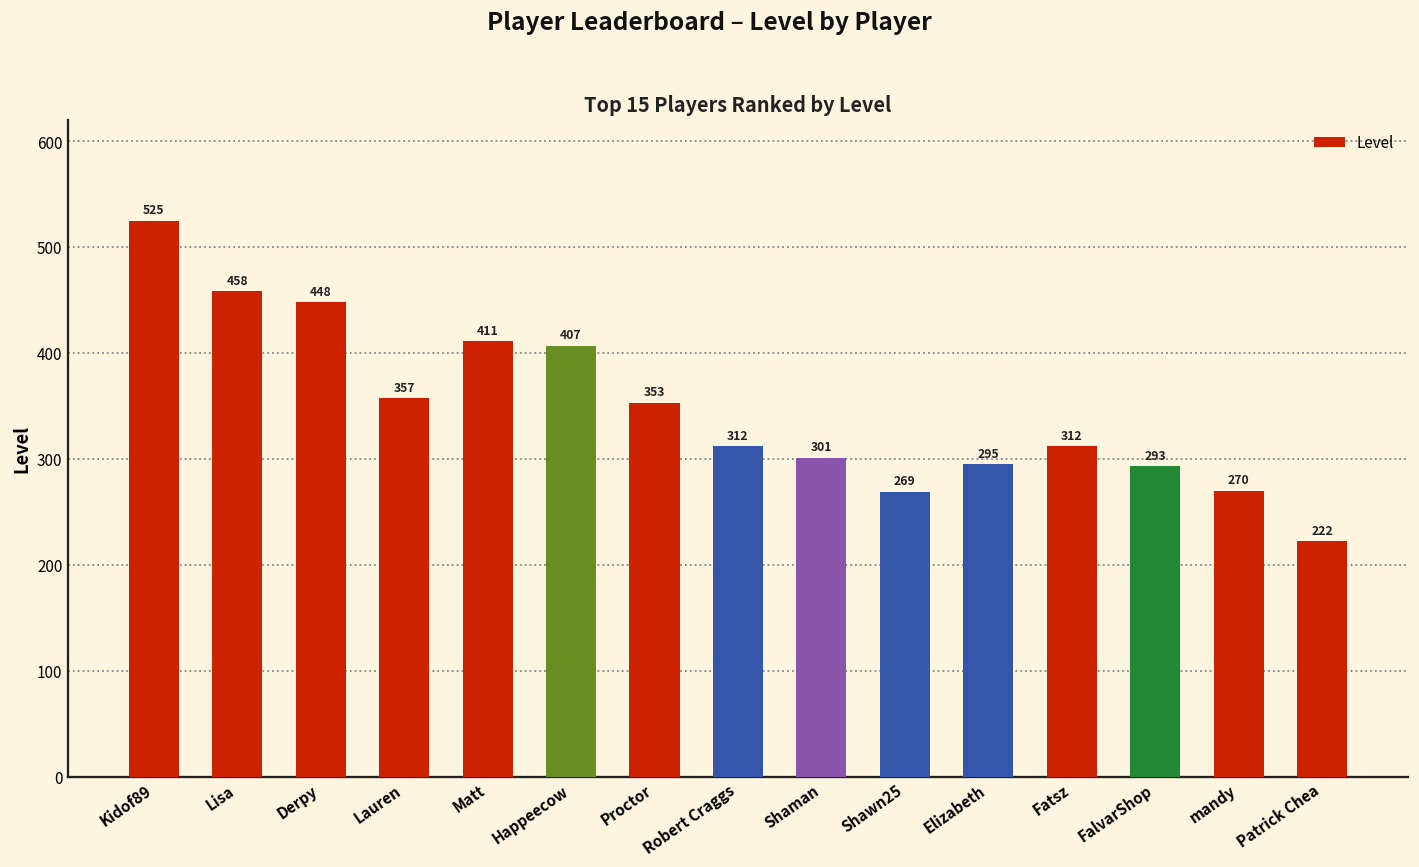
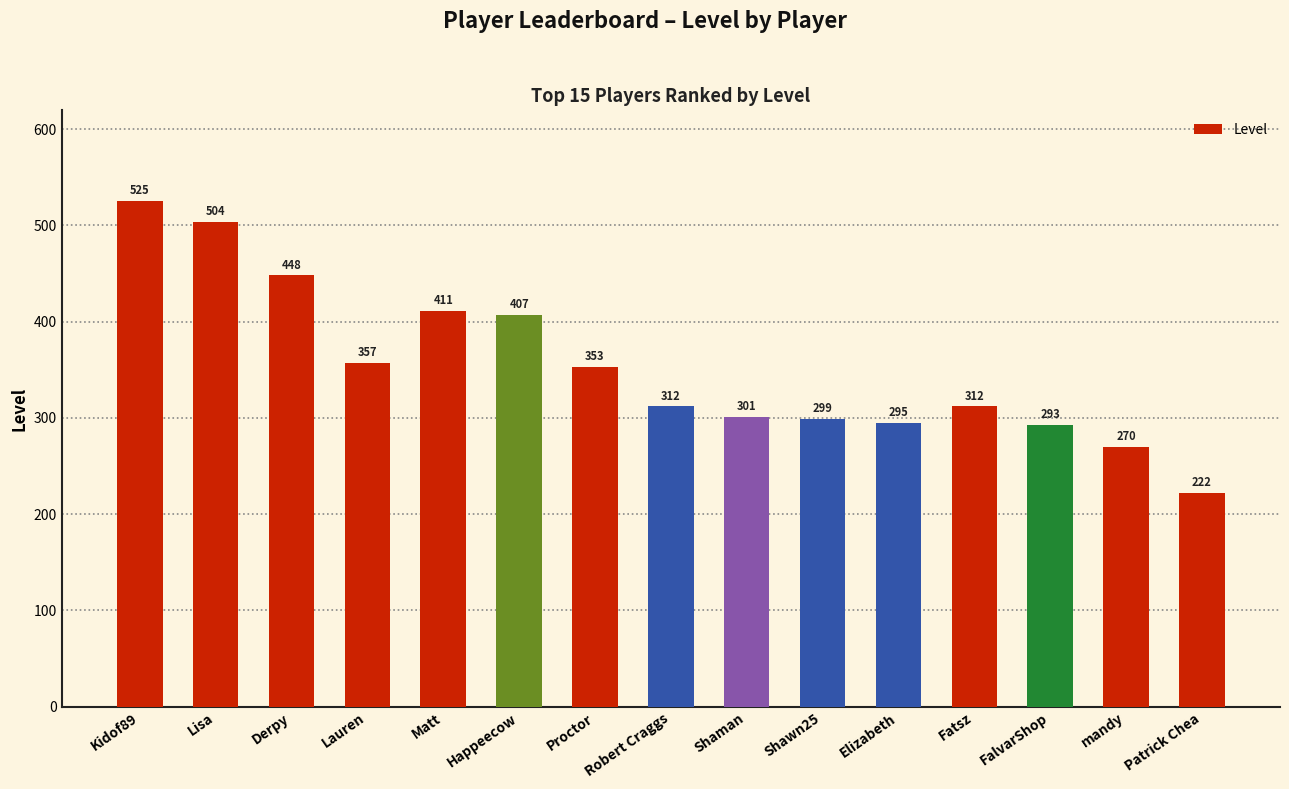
  {
    "Kidof89": 525,
-   "Lisa": 458,
+   "Lisa": 504,
    "Derpy": 448,
    "Lauren": 357,
    "Matt": 411,
    "Happeecow": 407,
    "Proctor": 353,
    "Robert Craggs": 312,
    "Shaman": 301,
-   "Shawn25": 269,
+   "Shawn25": 299,
    "Elizabeth": 295,
    "Fatsz": 312,
    "FalvarShop": 293,
    "mandy": 270,
    "Patrick Chea": 222
  }
